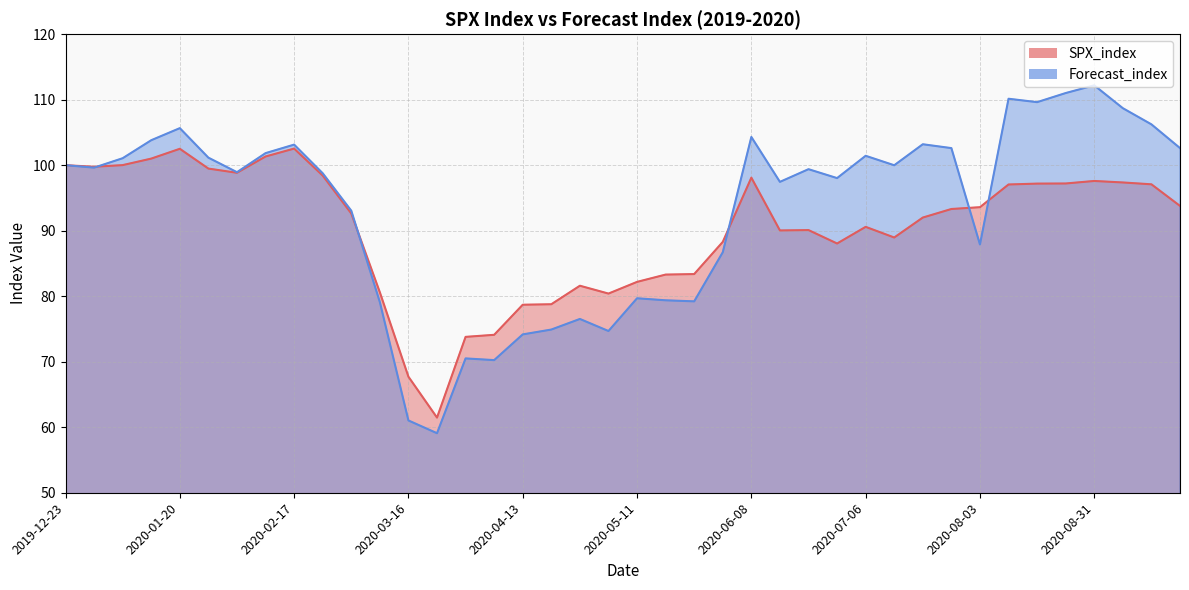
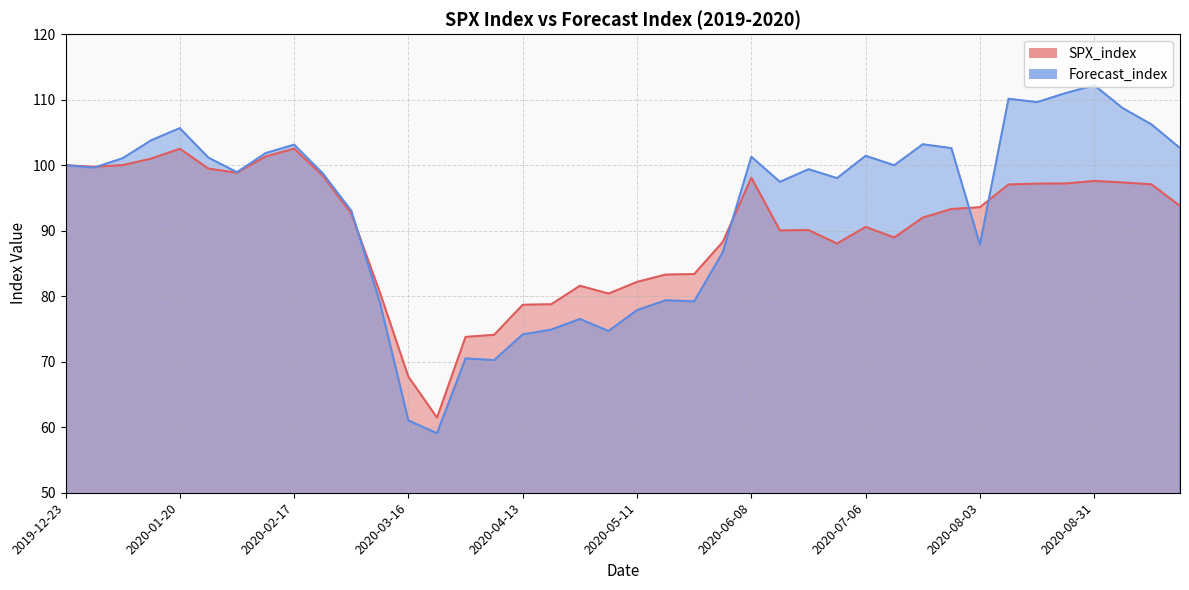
  {
    "SPX_index": {
      "2020-01-20": 103,
      "2020-02-17": 103,
      "2020-03-16": 68,
      "2020-04-13": 79,
      "2020-05-11": 82,
      "2020-06-08": 98,
      "2020-07-06": 91,
      "2020-08-03": 94,
      "2020-08-31": 98
    },
    "Forecast_index": {
      "2020-01-20": 106,
      "2020-02-17": 103,
      "2020-03-16": 61,
      "2020-04-13": 74,
-     "2020-05-11": 80,
-     "2020-06-08": 104,
+     "2020-05-11": 78,
+     "2020-06-08": 101,
      "2020-07-06": 101,
      "2020-08-03": 88
    }
  }
